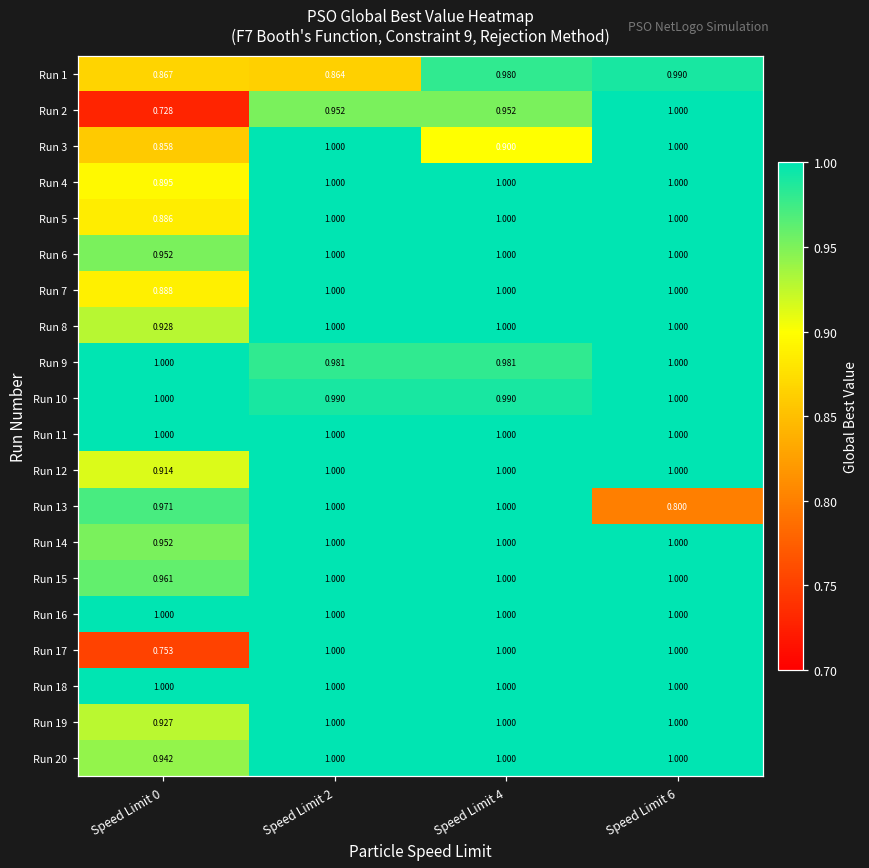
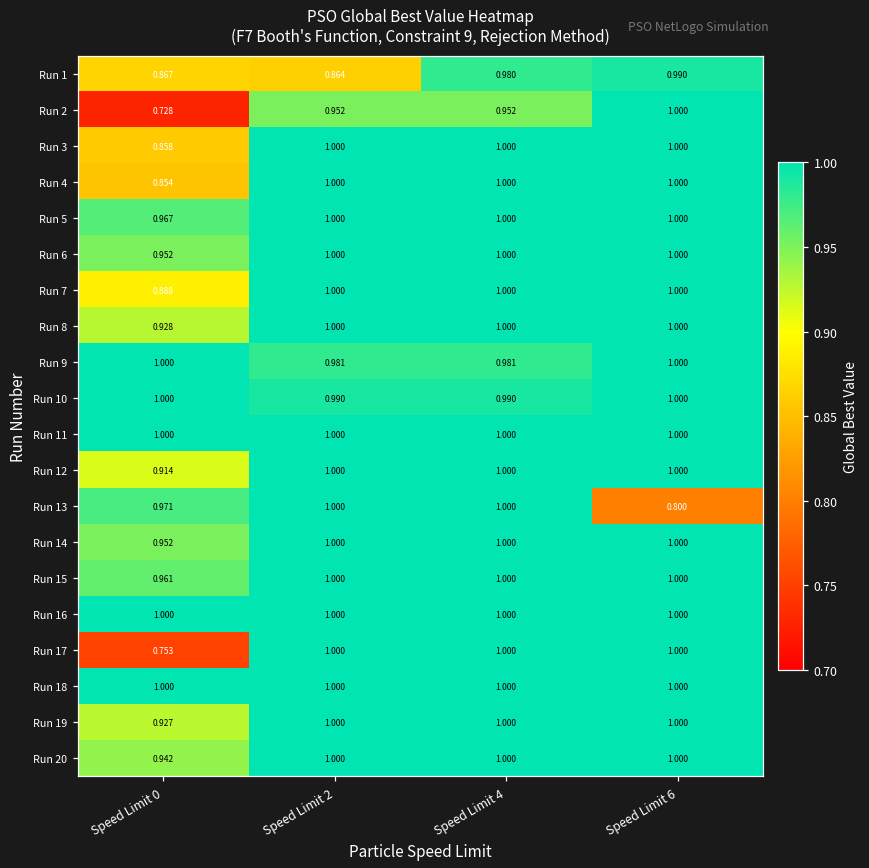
  {
    "Run 1": {
      "Speed Limit 0": 0.867,
      "Speed Limit 2": 0.864,
      "Speed Limit 4": 0.980,
      "Speed Limit 6": 0.990
    },
    "Run 2": {
      "Speed Limit 0": 0.728,
      "Speed Limit 2": 0.952,
      "Speed Limit 4": 0.952,
      "Speed Limit 6": 1.000
    },
    "Run 3": {
      "Speed Limit 0": 0.858,
      "Speed Limit 2": 1.000,
-     "Speed Limit 4": 0.900,
+     "Speed Limit 4": 1.000,
      "Speed Limit 6": 1.000
    },
    "Run 4": {
-     "Speed Limit 0": 0.895,
+     "Speed Limit 0": 0.854,
      "Speed Limit 2": 1.000,
      "Speed Limit 4": 1.000,
      "Speed Limit 6": 1.000
    },
    "Run 5": {
-     "Speed Limit 0": 0.886,
+     "Speed Limit 0": 0.967,
      "Speed Limit 2": 1.000,
      "Speed Limit 4": 1.000,
      "Speed Limit 6": 1.000
    },
    "Run 6": {
      "Speed Limit 0": 0.952,
      "Speed Limit 2": 1.000,
      "Speed Limit 4": 1.000,
      "Speed Limit 6": 1.000
    },
    "Run 7": {
      "Speed Limit 0": 0.888,
      "Speed Limit 2": 1.000,
      "Speed Limit 4": 1.000,
      "Speed Limit 6": 1.000
    },
    "Run 8": {
      "Speed Limit 0": 0.928,
      "Speed Limit 2": 1.000,
      "Speed Limit 4": 1.000,
      "Speed Limit 6": 1.000
    },
    "Run 9": {
      "Speed Limit 0": 1.000,
      "Speed Limit 2": 0.981,
      "Speed Limit 4": 0.981,
      "Speed Limit 6": 1.000
    },
    "Run 10": {
      "Speed Limit 0": 1.000,
      "Speed Limit 2": 0.990,
      "Speed Limit 4": 0.990,
      "Speed Limit 6": 1.000
    },
    "Run 11": {
      "Speed Limit 0": 1.000,
      "Speed Limit 2": 1.000,
      "Speed Limit 4": 1.000,
      "Speed Limit 6": 1.000
    },
    "Run 12": {
      "Speed Limit 0": 0.914,
      "Speed Limit 2": 1.000,
      "Speed Limit 4": 1.000,
      "Speed Limit 6": 1.000
    },
    "Run 13": {
      "Speed Limit 0": 0.971,
      "Speed Limit 2": 1.000,
      "Speed Limit 4": 1.000,
      "Speed Limit 6": 0.800
    },
    "Run 14": {
      "Speed Limit 0": 0.952,
      "Speed Limit 2": 1.000,
      "Speed Limit 4": 1.000,
      "Speed Limit 6": 1.000
    },
    "Run 15": {
      "Speed Limit 0": 0.961,
      "Speed Limit 2": 1.000,
      "Speed Limit 4": 1.000,
      "Speed Limit 6": 1.000
    },
    "Run 16": {
      "Speed Limit 0": 1.000,
      "Speed Limit 2": 1.000,
      "Speed Limit 4": 1.000,
      "Speed Limit 6": 1.000
    },
    "Run 17": {
      "Speed Limit 0": 0.753,
      "Speed Limit 2": 1.000,
      "Speed Limit 4": 1.000,
      "Speed Limit 6": 1.000
    },
    "Run 18": {
      "Speed Limit 0": 1.000,
      "Speed Limit 2": 1.000,
      "Speed Limit 4": 1.000,
      "Speed Limit 6": 1.000
    },
    "Run 19": {
      "Speed Limit 0": 0.927,
      "Speed Limit 2": 1.000,
      "Speed Limit 4": 1.000,
      "Speed Limit 6": 1.000
    },
    "Run 20": {
      "Speed Limit 0": 0.942,
      "Speed Limit 2": 1.000,
      "Speed Limit 4": 1.000,
      "Speed Limit 6": 1.000
    }
  }
